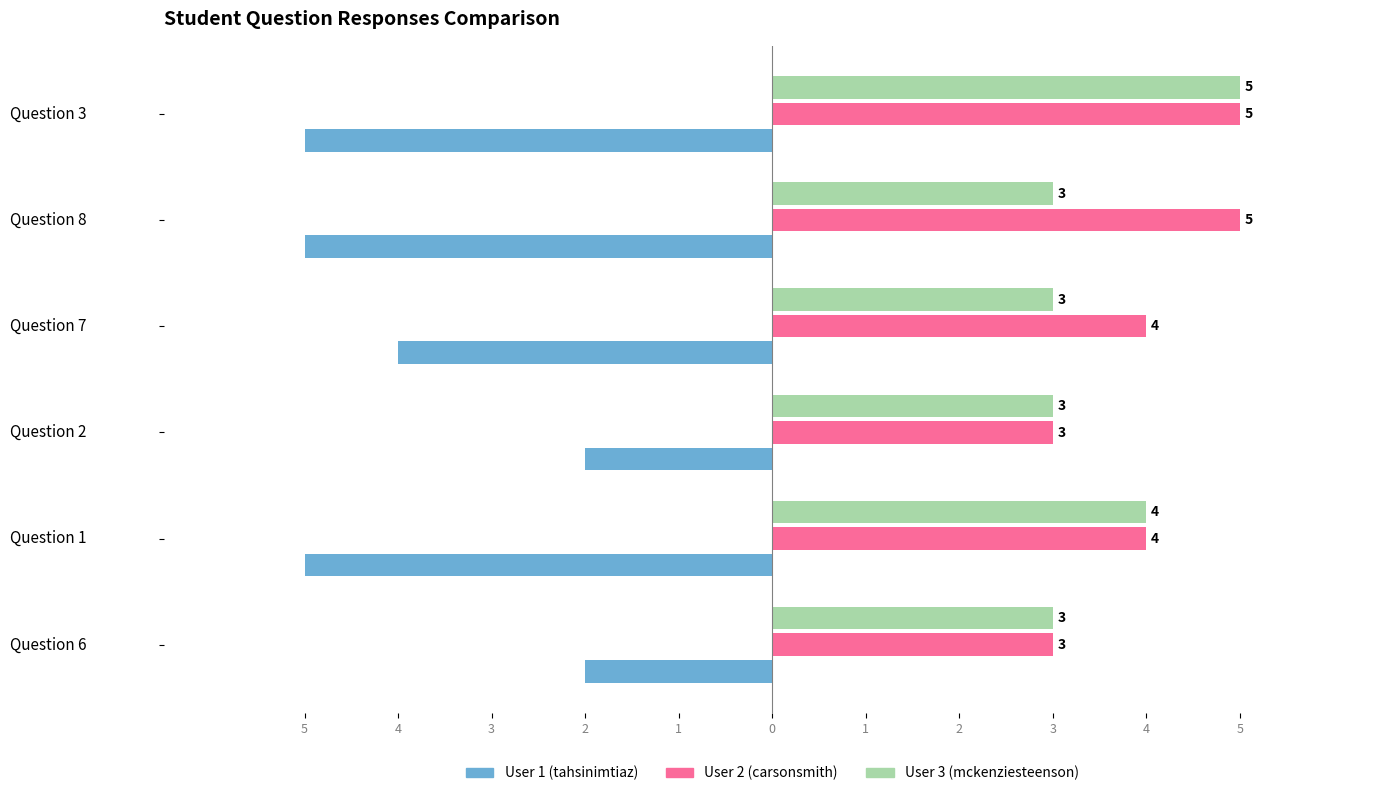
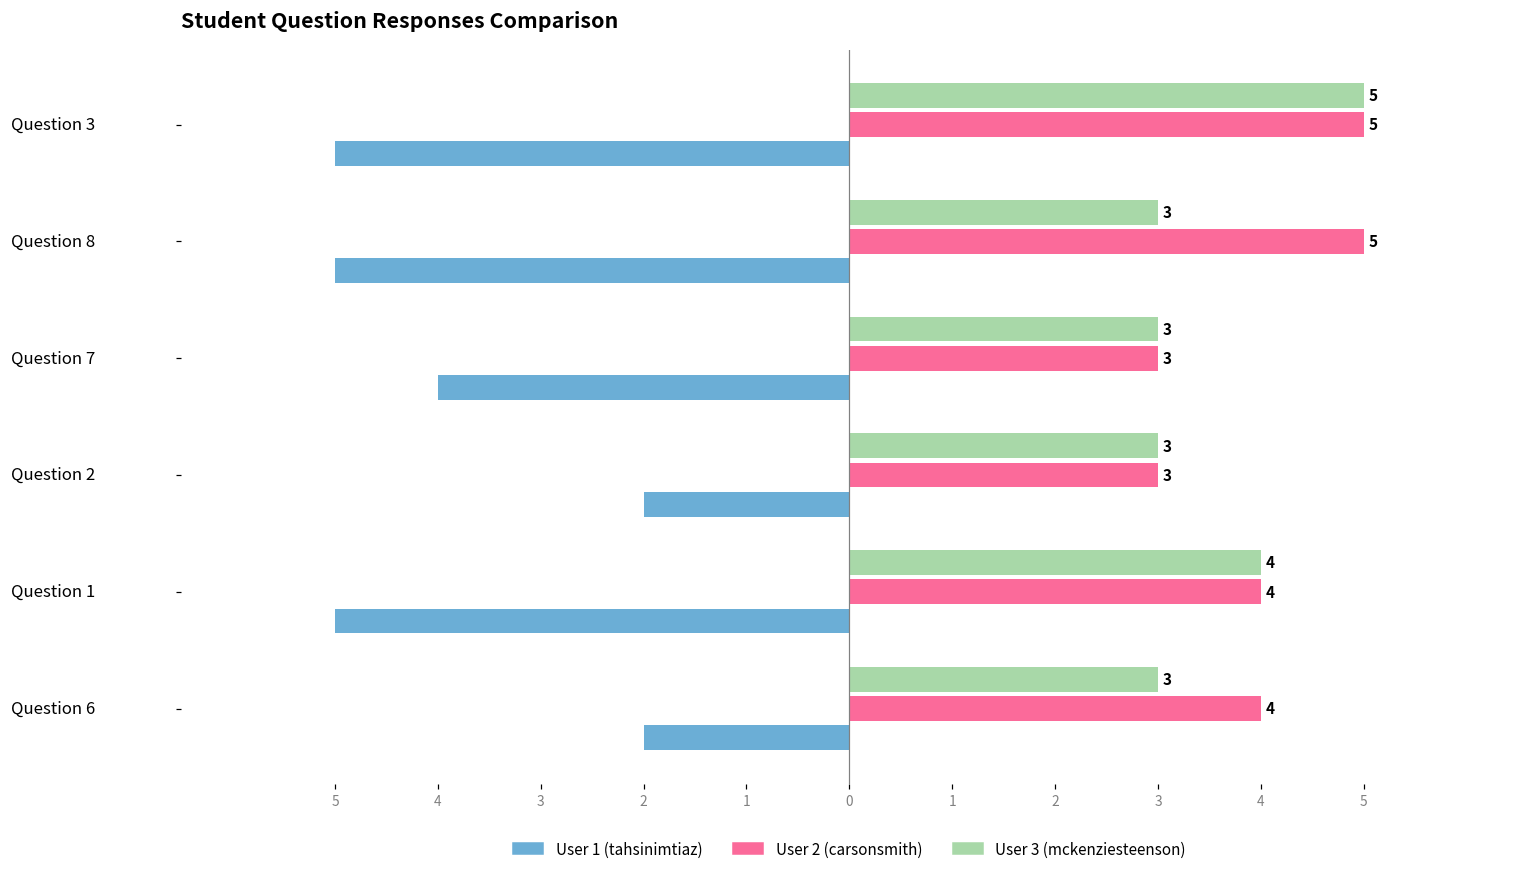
  {
    "User 2 (carsonsmith)": {
      "Question 3": 5,
      "Question 8": 5,
-     "Question 7": 4,
+     "Question 7": 3,
      "Question 2": 3,
      "Question 1": 4,
-     "Question 6": 3
+     "Question 6": 4
    },
    "User 3 (mckenziesteenson)": {
      "Question 3": 5,
      "Question 8": 3,
      "Question 7": 3,
      "Question 2": 3,
      "Question 1": 4,
      "Question 6": 3
    }
  }
